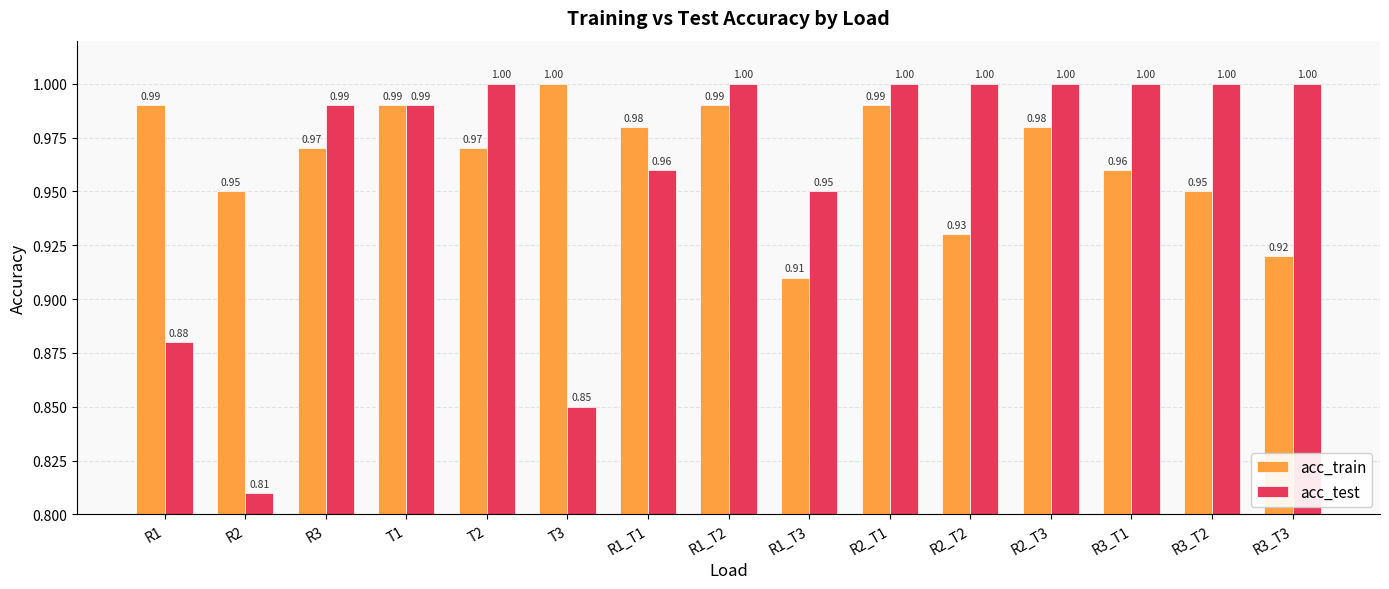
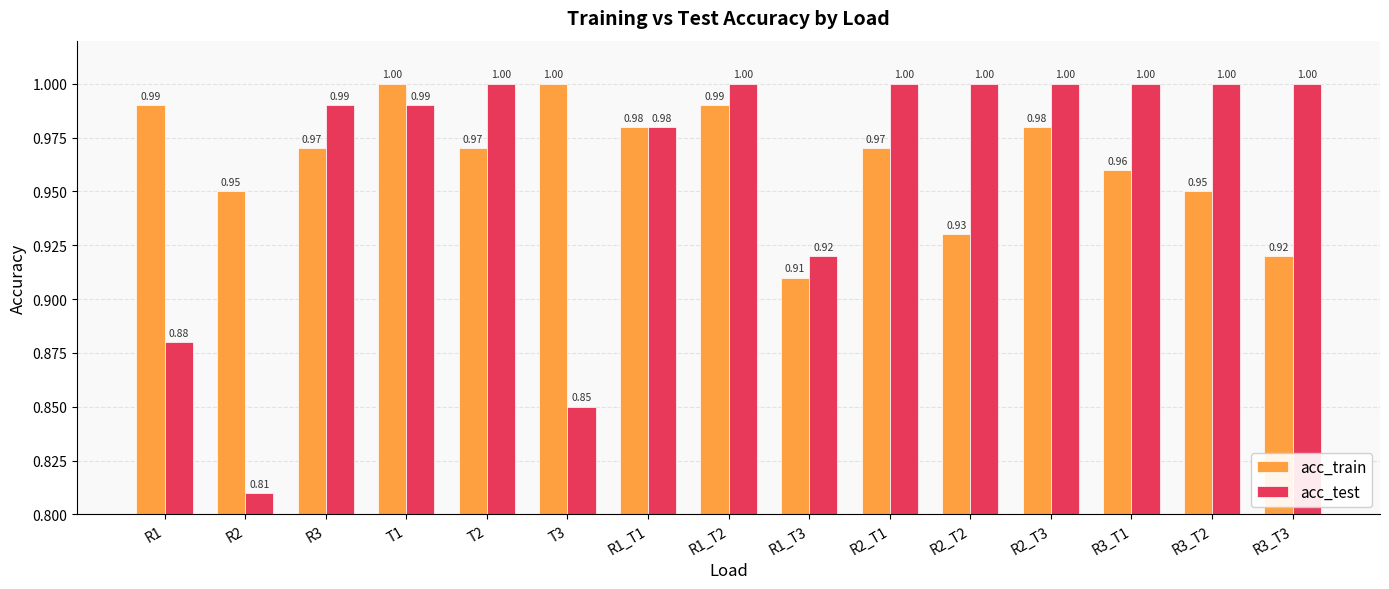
  {
    "acc_train": {
      "R1": 0.99,
      "R2": 0.95,
      "R3": 0.97,
-     "T1": 0.99,
+     "T1": 1.00,
      "T2": 0.97,
      "T3": 1.00,
      "R1_T1": 0.98,
      "R1_T2": 0.99,
      "R1_T3": 0.91,
-     "R2_T1": 0.99,
+     "R2_T1": 0.97,
      "R2_T2": 0.93,
      "R2_T3": 0.98,
      "R3_T1": 0.96,
      "R3_T2": 0.95,
      "R3_T3": 0.92
    },
    "acc_test": {
      "R1": 0.88,
      "R2": 0.81,
      "R3": 0.99,
      "T1": 0.99,
      "T2": 1.00,
      "T3": 0.85,
-     "R1_T1": 0.96,
+     "R1_T1": 0.98,
      "R1_T2": 1.00,
-     "R1_T3": 0.95,
+     "R1_T3": 0.92,
      "R2_T1": 1.00,
      "R2_T2": 1.00,
      "R2_T3": 1.00,
      "R3_T1": 1.00,
      "R3_T2": 1.00,
      "R3_T3": 1.00
    }
  }
